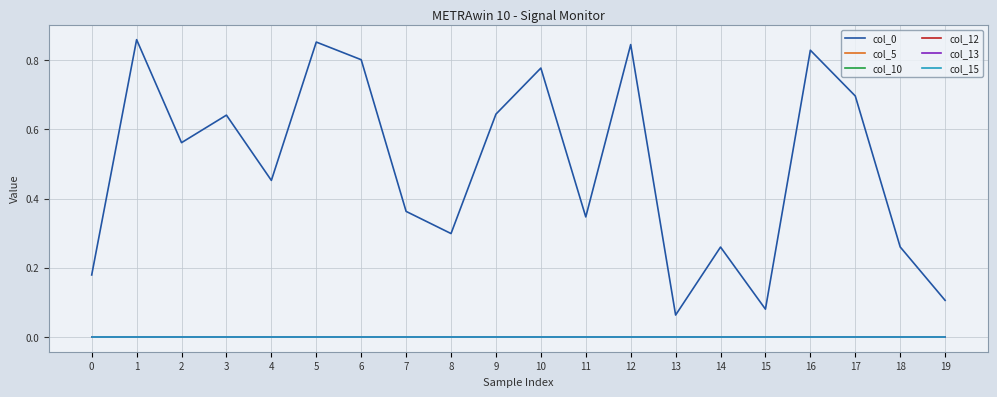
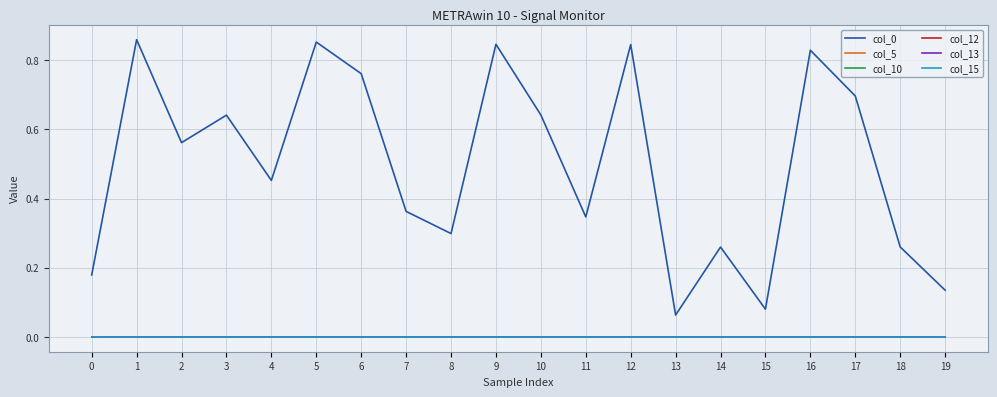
  {
    "col_0": {
      "0": 0.18,
      "1": 0.86,
      "2": 0.56,
      "3": 0.64,
      "4": 0.45,
      "5": 0.85,
-     "6": 0.80,
+     "6": 0.76,
      "7": 0.36,
      "8": 0.30,
-     "9": 0.64,
-     "10": 0.78,
+     "9": 0.85,
+     "10": 0.64,
      "11": 0.35,
      "12": 0.85,
      "13": 0.06,
      "14": 0.26,
      "15": 0.08,
      "16": 0.83,
      "17": 0.70,
      "18": 0.26,
-     "19": 0.11
+     "19": 0.13
    },
    "col_15": {
      "0": 0.00,
      "1": 0.00,
      "2": 0.00,
      "3": 0.00,
      "4": 0.00,
      "5": 0.00,
      "6": 0.00,
      "7": 0.00,
      "8": 0.00,
      "9": 0.00,
      "10": 0.00,
      "11": 0.00,
      "12": 0.00,
      "13": 0.00,
      "14": 0.00,
      "15": 0.00,
      "16": 0.00,
      "17": 0.00,
      "18": 0.00,
      "19": 0.00
    }
  }
